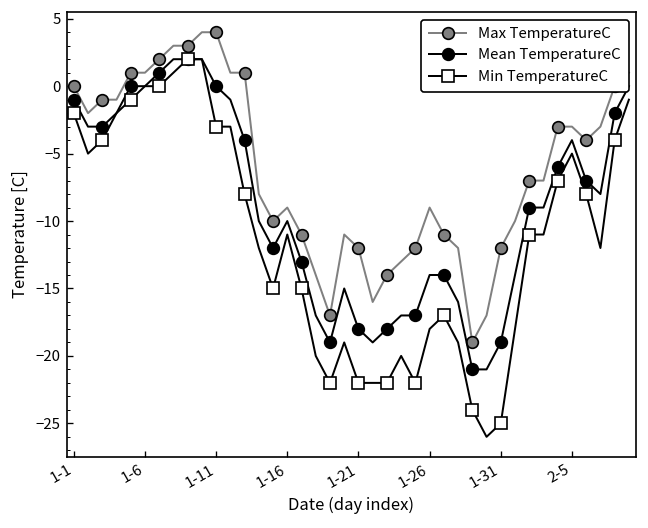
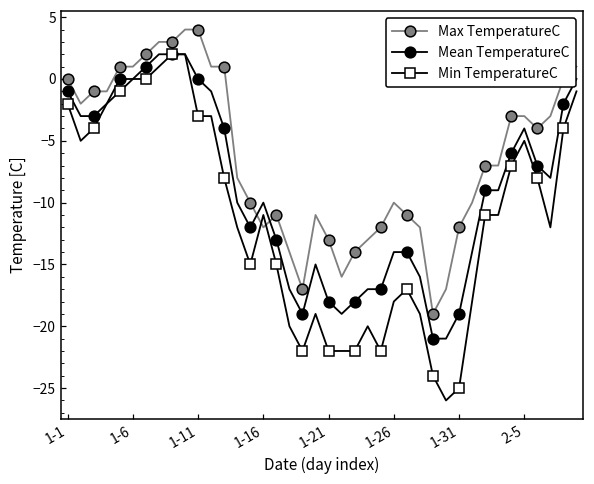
  {
    "Max TemperatureC": {
      "1-1": 0,
      "1-6": 1,
      "1-11": 4,
-     "1-16": -9,
-     "1-21": -12,
-     "1-26": -9,
+     "1-16": -12,
+     "1-21": -13,
+     "1-26": -10,
      "1-31": -12,
      "2-5": -3
    }
  }
